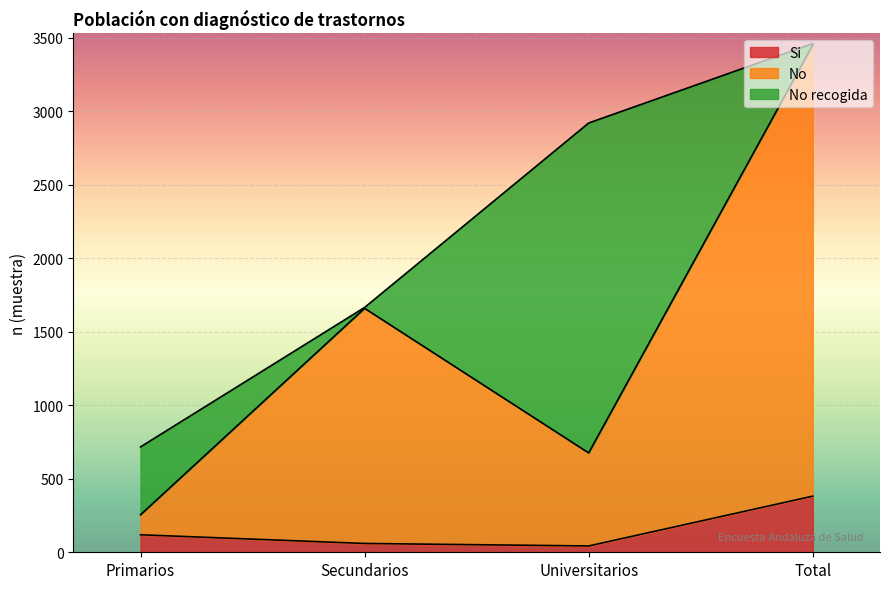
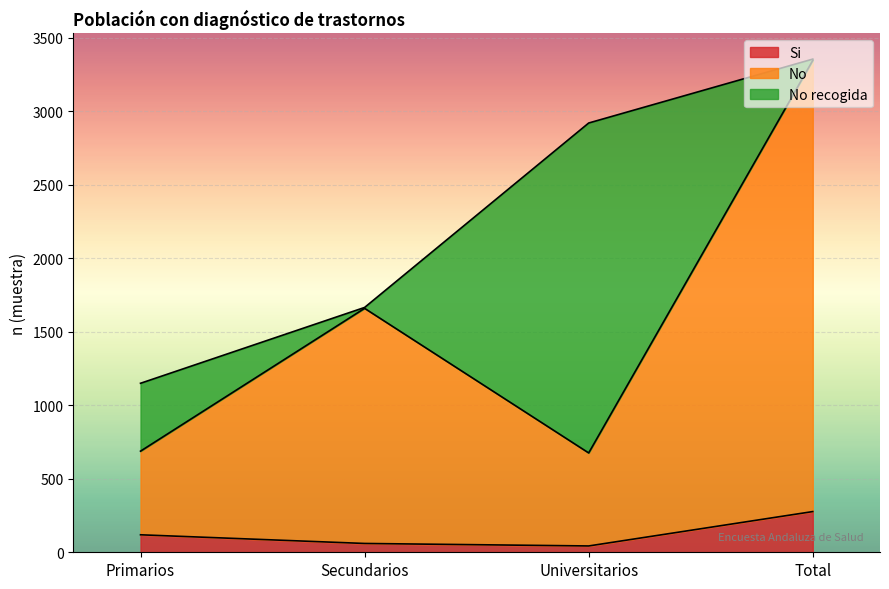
  {
    "Si": {
      "Primarios": 120,
      "Secundarios": 60,
      "Universitarios": 40,
-     "Total": 380
+     "Total": 280
    },
    "No": {
-     "Primarios": 140,
+     "Primarios": 570,
      "Universitarios": 630
    },
    "No recogida": {
      "Primarios": 460,
      "Universitarios": 2250
    }
  }
